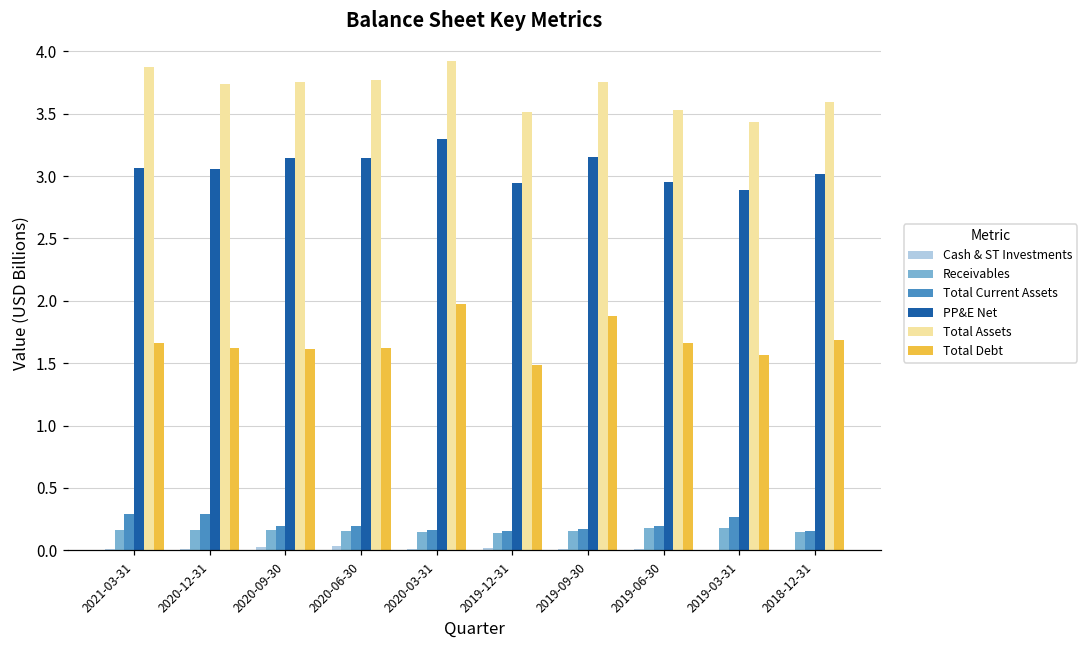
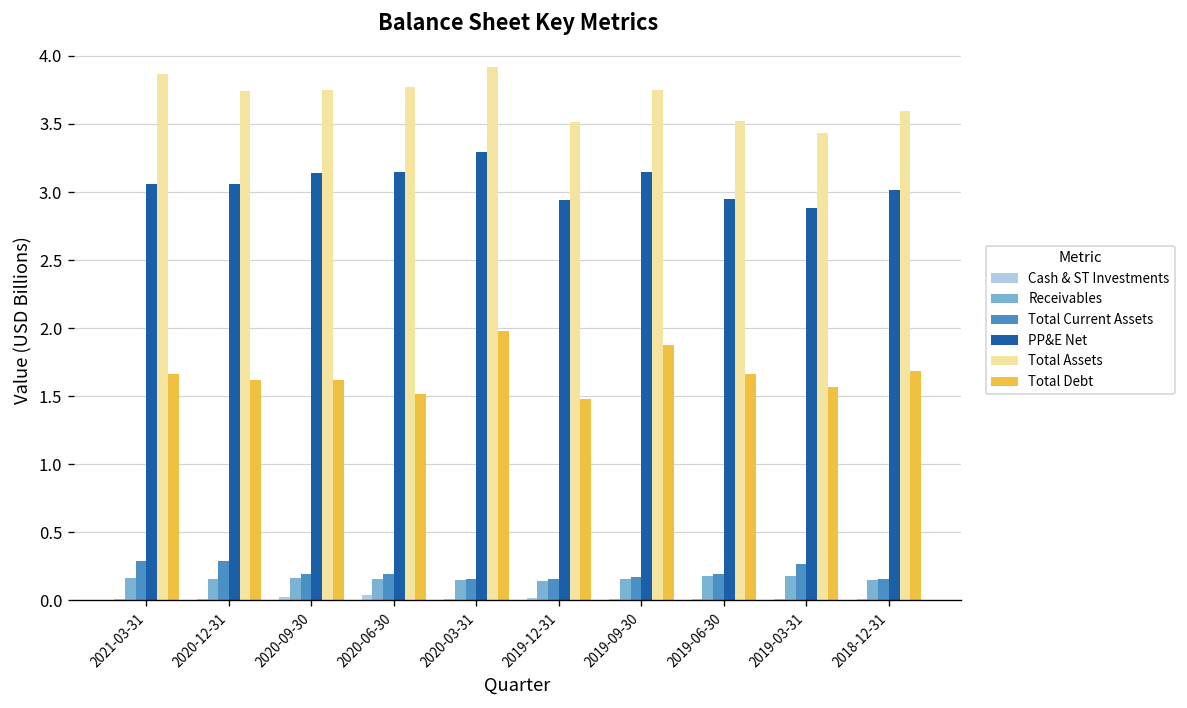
  {
    "Cash & ST Investments": {
      "2020-09-30": 0.03,
      "2020-06-30": 0.04
    },
    "Receivables": {
      "2021-03-31": 0.16,
      "2020-12-31": 0.16,
      "2020-09-30": 0.17,
      "2020-06-30": 0.16,
      "2020-03-31": 0.15,
      "2019-12-31": 0.14,
      "2019-09-30": 0.16,
      "2019-06-30": 0.18,
      "2019-03-31": 0.18,
      "2018-12-31": 0.15
    },
    "Total Current Assets": {
      "2021-03-31": 0.29,
      "2020-12-31": 0.29,
      "2020-09-30": 0.19,
      "2020-06-30": 0.19,
      "2020-03-31": 0.16,
      "2019-12-31": 0.16,
      "2019-09-30": 0.17,
      "2019-06-30": 0.19,
      "2019-03-31": 0.27,
      "2018-12-31": 0.15
    },
    "PP&E Net": {
      "2021-03-31": 3.06,
      "2020-12-31": 3.06,
      "2020-09-30": 3.14,
      "2020-06-30": 3.14,
      "2020-03-31": 3.30,
      "2019-12-31": 2.94,
      "2019-09-30": 3.15,
      "2019-06-30": 2.95,
      "2019-03-31": 2.89,
      "2018-12-31": 3.02
    },
    "Total Assets": {
      "2021-03-31": 3.87,
      "2020-12-31": 3.74,
      "2020-09-30": 3.75,
      "2020-06-30": 3.77,
      "2020-03-31": 3.92,
      "2019-12-31": 3.52,
      "2019-09-30": 3.75,
      "2019-06-30": 3.53,
      "2019-03-31": 3.43,
      "2018-12-31": 3.59
    },
    "Total Debt": {
      "2021-03-31": 1.66,
      "2020-12-31": 1.62,
      "2020-09-30": 1.62,
-     "2020-06-30": 1.62,
+     "2020-06-30": 1.52,
      "2020-03-31": 1.98,
      "2019-12-31": 1.48,
      "2019-09-30": 1.88,
      "2019-06-30": 1.66,
      "2019-03-31": 1.57,
      "2018-12-31": 1.69
    }
  }
